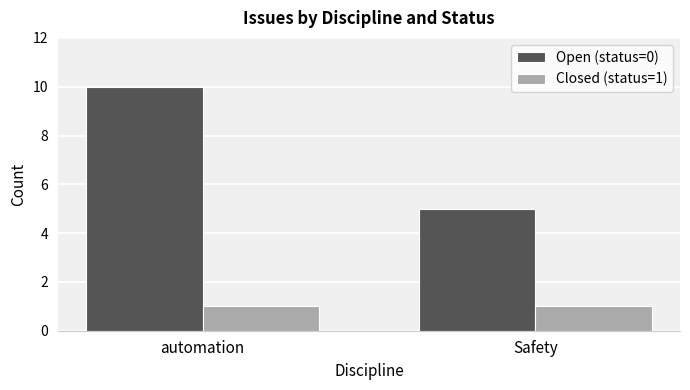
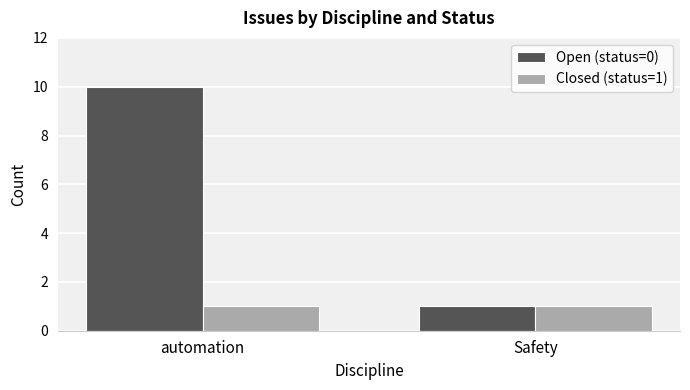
  {
    "Open (status=0)": {
      "automation": 10,
-     "Safety": 5
+     "Safety": 1
    },
    "Closed (status=1)": {
      "automation": 1,
      "Safety": 1
    }
  }
